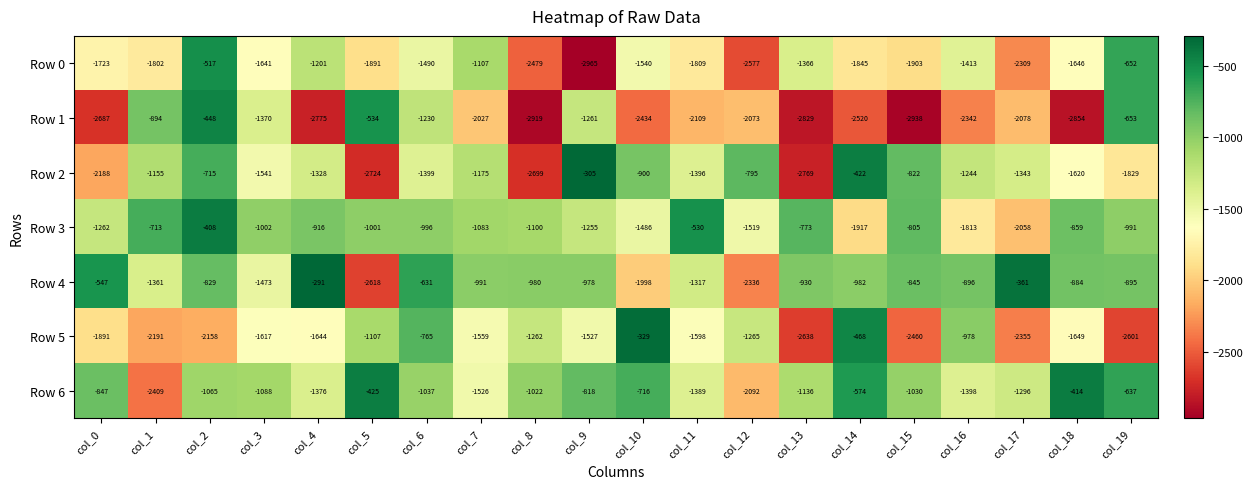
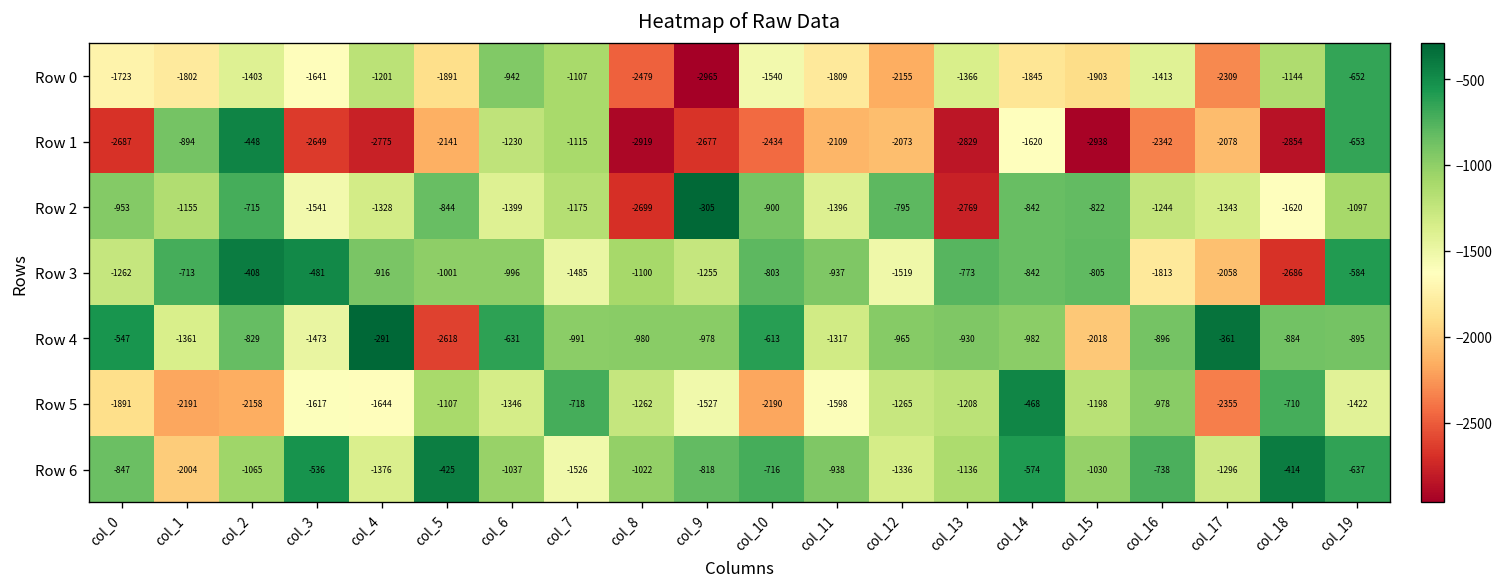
  {
    "Row 0": {
      "col_0": -1723,
      "col_1": -1802,
-     "col_2": -517,
+     "col_2": -1403,
      "col_3": -1641,
      "col_4": -1201,
      "col_5": -1891,
-     "col_6": -1490,
+     "col_6": -942,
      "col_7": -1107,
      "col_8": -2479,
      "col_9": -2965,
      "col_10": -1540,
      "col_11": -1809,
-     "col_12": -2577,
+     "col_12": -2155,
      "col_13": -1366,
      "col_14": -1845,
      "col_15": -1903,
      "col_16": -1413,
      "col_17": -2309,
-     "col_18": -1646,
+     "col_18": -1144,
      "col_19": -652
    },
    "Row 1": {
      "col_0": -2687,
      "col_1": -894,
      "col_2": -448,
-     "col_3": -1370,
+     "col_3": -2649,
      "col_4": -2775,
-     "col_5": -534,
+     "col_5": -2141,
      "col_6": -1230,
-     "col_7": -2027,
+     "col_7": -1115,
      "col_8": -2919,
-     "col_9": -1261,
+     "col_9": -2677,
      "col_10": -2434,
      "col_11": -2109,
      "col_12": -2073,
      "col_13": -2829,
-     "col_14": -2520,
+     "col_14": -1620,
      "col_15": -2938,
      "col_16": -2342,
      "col_17": -2078,
      "col_18": -2854,
      "col_19": -653
    },
    "Row 2": {
-     "col_0": -2188,
+     "col_0": -953,
      "col_1": -1155,
      "col_2": -715,
      "col_3": -1541,
      "col_4": -1328,
-     "col_5": -2724,
+     "col_5": -844,
      "col_6": -1399,
      "col_7": -1175,
      "col_8": -2699,
      "col_9": -305,
      "col_10": -900,
      "col_11": -1396,
      "col_12": -795,
      "col_13": -2769,
-     "col_14": -422,
+     "col_14": -842,
      "col_15": -822,
      "col_16": -1244,
      "col_17": -1343,
      "col_18": -1620,
-     "col_19": -1829
+     "col_19": -1097
    },
    "Row 3": {
      "col_0": -1262,
      "col_1": -713,
      "col_2": -408,
-     "col_3": -1002,
+     "col_3": -481,
      "col_4": -916,
      "col_5": -1001,
      "col_6": -996,
-     "col_7": -1083,
+     "col_7": -1485,
      "col_8": -1100,
      "col_9": -1255,
-     "col_10": -1486,
-     "col_11": -530,
+     "col_10": -803,
+     "col_11": -937,
      "col_12": -1519,
      "col_13": -773,
-     "col_14": -1917,
+     "col_14": -842,
      "col_15": -805,
      "col_16": -1813,
      "col_17": -2058,
-     "col_18": -859,
-     "col_19": -991
+     "col_18": -2686,
+     "col_19": -584
    },
    "Row 4": {
      "col_0": -547,
      "col_1": -1361,
      "col_2": -829,
      "col_3": -1473,
      "col_4": -291,
      "col_5": -2618,
      "col_6": -631,
      "col_7": -991,
      "col_8": -980,
      "col_9": -978,
-     "col_10": -1998,
+     "col_10": -613,
      "col_11": -1317,
-     "col_12": -2336,
+     "col_12": -965,
      "col_13": -930,
      "col_14": -982,
-     "col_15": -845,
+     "col_15": -2018,
      "col_16": -896,
      "col_17": -361,
      "col_18": -884,
      "col_19": -895
    },
    "Row 5": {
      "col_0": -1891,
      "col_1": -2191,
      "col_2": -2158,
      "col_3": -1617,
      "col_4": -1644,
      "col_5": -1107,
-     "col_6": -765,
-     "col_7": -1559,
+     "col_6": -1346,
+     "col_7": -718,
      "col_8": -1262,
      "col_9": -1527,
-     "col_10": -329,
+     "col_10": -2190,
      "col_11": -1598,
      "col_12": -1265,
-     "col_13": -2638,
+     "col_13": -1208,
      "col_14": -468,
-     "col_15": -2460,
+     "col_15": -1198,
      "col_16": -978,
      "col_17": -2355,
-     "col_18": -1649,
-     "col_19": -2601
+     "col_18": -710,
+     "col_19": -1422
    },
    "Row 6": {
      "col_0": -847,
-     "col_1": -2409,
+     "col_1": -2004,
      "col_2": -1065,
-     "col_3": -1088,
+     "col_3": -536,
      "col_4": -1376,
      "col_5": -425,
      "col_6": -1037,
      "col_7": -1526,
      "col_8": -1022,
      "col_9": -818,
      "col_10": -716,
-     "col_11": -1389,
-     "col_12": -2092,
+     "col_11": -938,
+     "col_12": -1336,
      "col_13": -1136,
      "col_14": -574,
      "col_15": -1030,
-     "col_16": -1398,
+     "col_16": -738,
      "col_17": -1296,
      "col_18": -414,
      "col_19": -637
    }
  }
